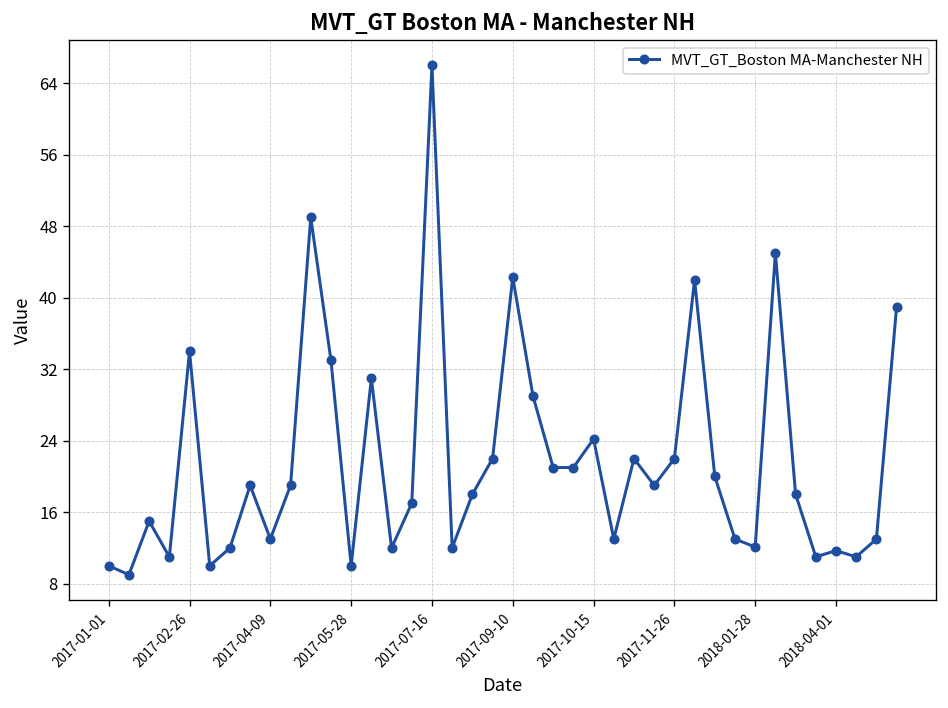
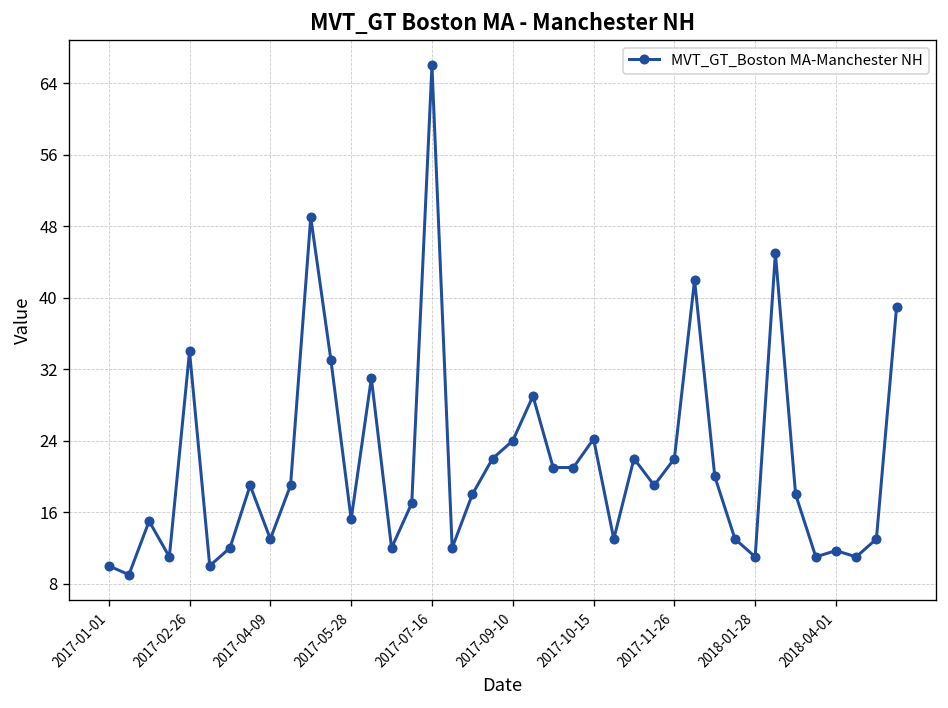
  {
    "2017-01-01": 10,
    "2017-02-26": 34,
    "2017-04-09": 13,
-   "2017-05-28": 10,
+   "2017-05-28": 15,
    "2017-07-16": 66,
-   "2017-09-10": 42,
+   "2017-09-10": 24,
    "2017-10-15": 24,
    "2017-11-26": 22,
-   "2018-01-28": 12,
+   "2018-01-28": 11,
    "2018-04-01": 12
  }
